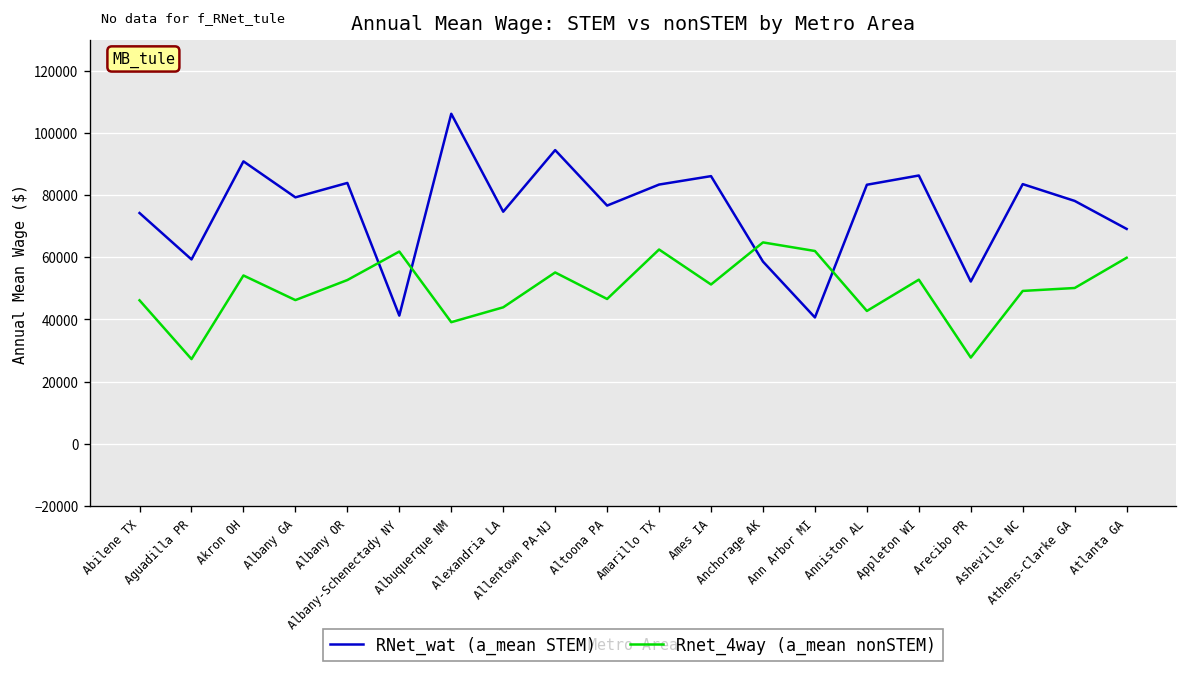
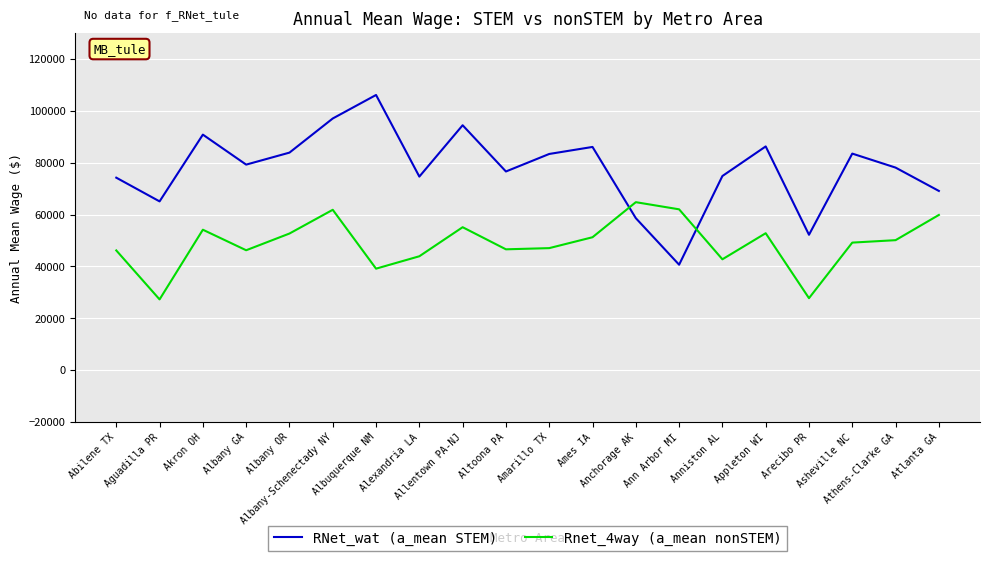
  {
    "RNet_wat (a_mean STEM)": {
      "Abilene TX": 74000,
-     "Aguadilla PR": 59000,
+     "Aguadilla PR": 65000,
      "Akron OH": 91000,
      "Albany GA": 79000,
      "Albany OR": 84000,
-     "Albany-Schenectady NY": 41000,
+     "Albany-Schenectady NY": 97000,
      "Albuquerque NM": 106000,
      "Alexandria LA": 75000,
      "Allentown PA-NJ": 94000,
      "Altoona PA": 77000,
      "Amarillo TX": 83000,
      "Ames IA": 86000,
      "Anchorage AK": 59000,
      "Ann Arbor MI": 41000,
-     "Anniston AL": 83000,
+     "Anniston AL": 75000,
      "Appleton WI": 86000,
      "Arecibo PR": 52000,
      "Asheville NC": 84000,
      "Athens-Clarke GA": 78000,
      "Atlanta GA": 69000
    },
    "Rnet_4way (a_mean nonSTEM)": {
      "Abilene TX": 46000,
      "Aguadilla PR": 27000,
      "Akron OH": 54000,
      "Albany GA": 46000,
      "Albany OR": 53000,
      "Albany-Schenectady NY": 62000,
      "Albuquerque NM": 39000,
      "Alexandria LA": 44000,
      "Allentown PA-NJ": 55000,
      "Altoona PA": 47000,
-     "Amarillo TX": 62000,
+     "Amarillo TX": 47000,
      "Ames IA": 51000,
      "Anchorage AK": 65000,
      "Ann Arbor MI": 62000,
      "Anniston AL": 43000,
      "Appleton WI": 53000,
      "Arecibo PR": 28000,
      "Asheville NC": 49000,
      "Athens-Clarke GA": 50000,
      "Atlanta GA": 60000
    }
  }
